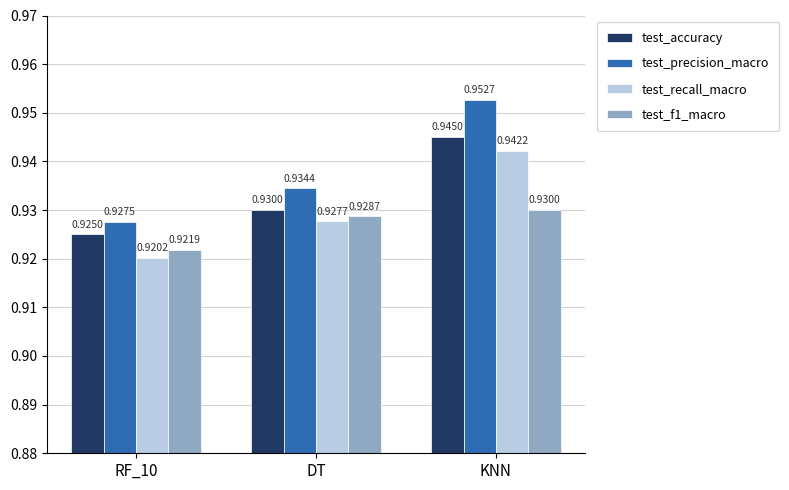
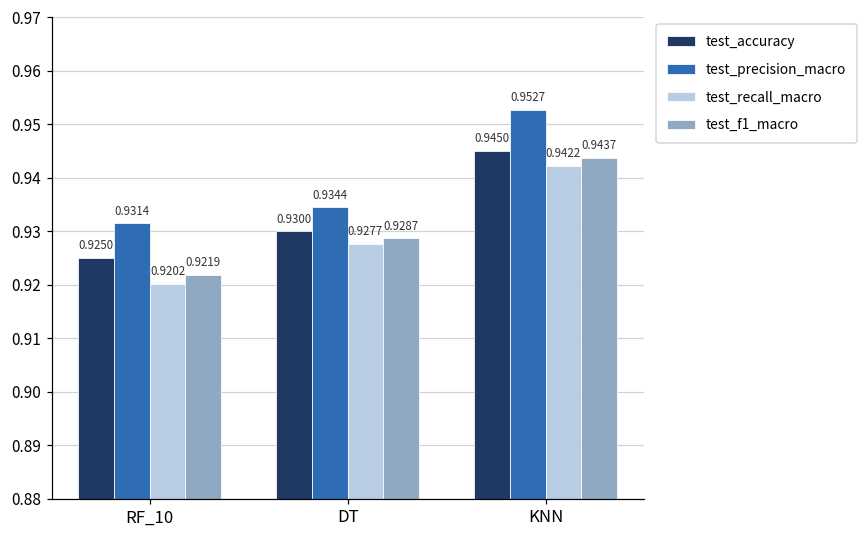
  {
    "test_accuracy": {
      "RF_10": 0.9250,
      "DT": 0.9300,
      "KNN": 0.9450
    },
    "test_precision_macro": {
-     "RF_10": 0.9275,
+     "RF_10": 0.9314,
      "DT": 0.9344,
      "KNN": 0.9527
    },
    "test_recall_macro": {
      "RF_10": 0.9202,
      "DT": 0.9277,
      "KNN": 0.9422
    },
    "test_f1_macro": {
      "RF_10": 0.9219,
      "DT": 0.9287,
-     "KNN": 0.9300
+     "KNN": 0.9437
    }
  }
